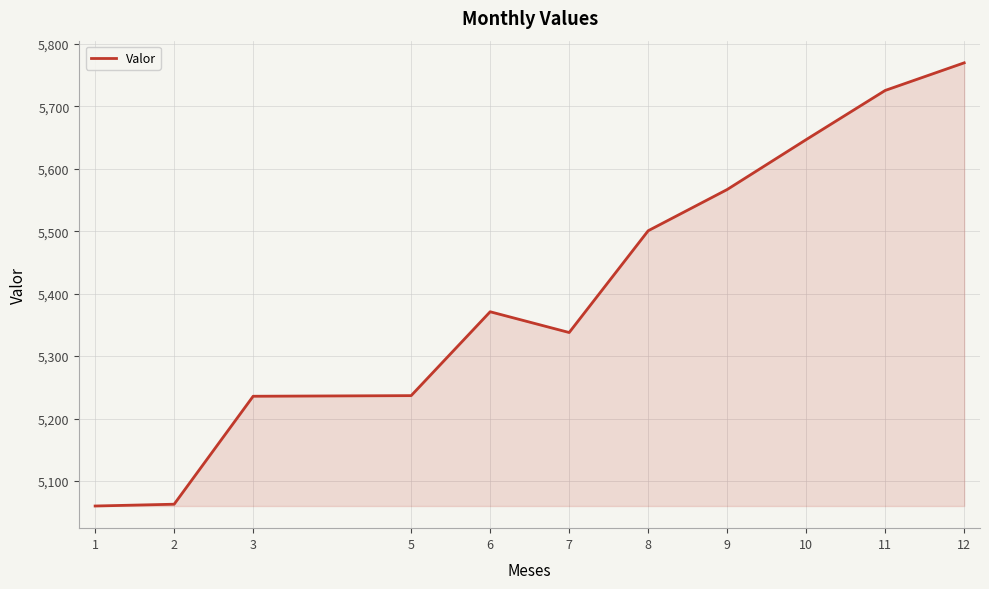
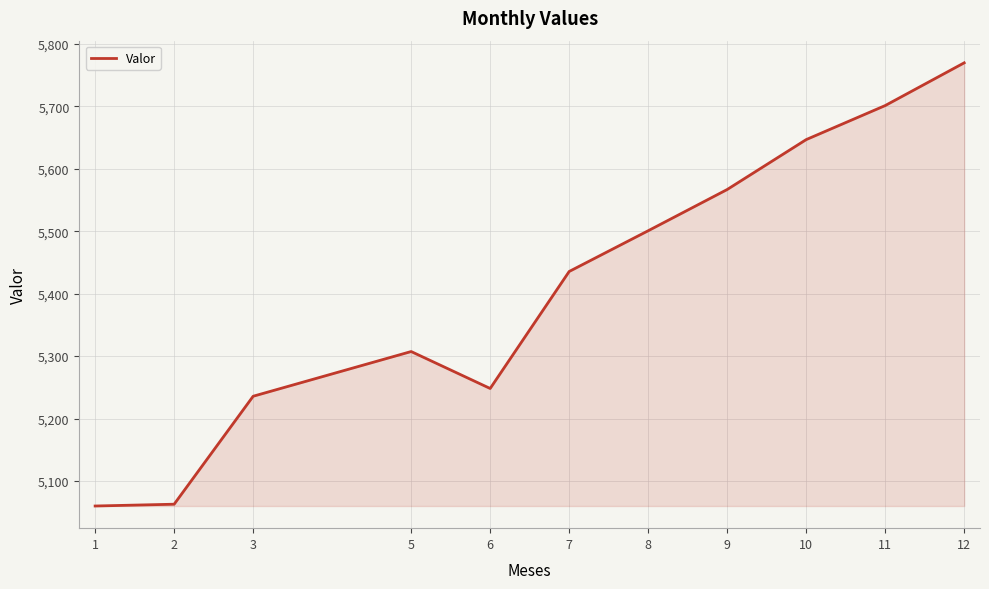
  {
    "1": "5,060",
    "2": "5,060",
    "3": "5,240",
-   "5": "5,240",
-   "6": "5,370",
-   "7": "5,340",
+   "5": "5,310",
+   "6": "5,250",
+   "7": "5,440",
    "8": "5,500",
    "9": "5,570",
    "10": "5,650",
-   "11": "5,730",
+   "11": "5,700",
    "12": "5,770"
  }
